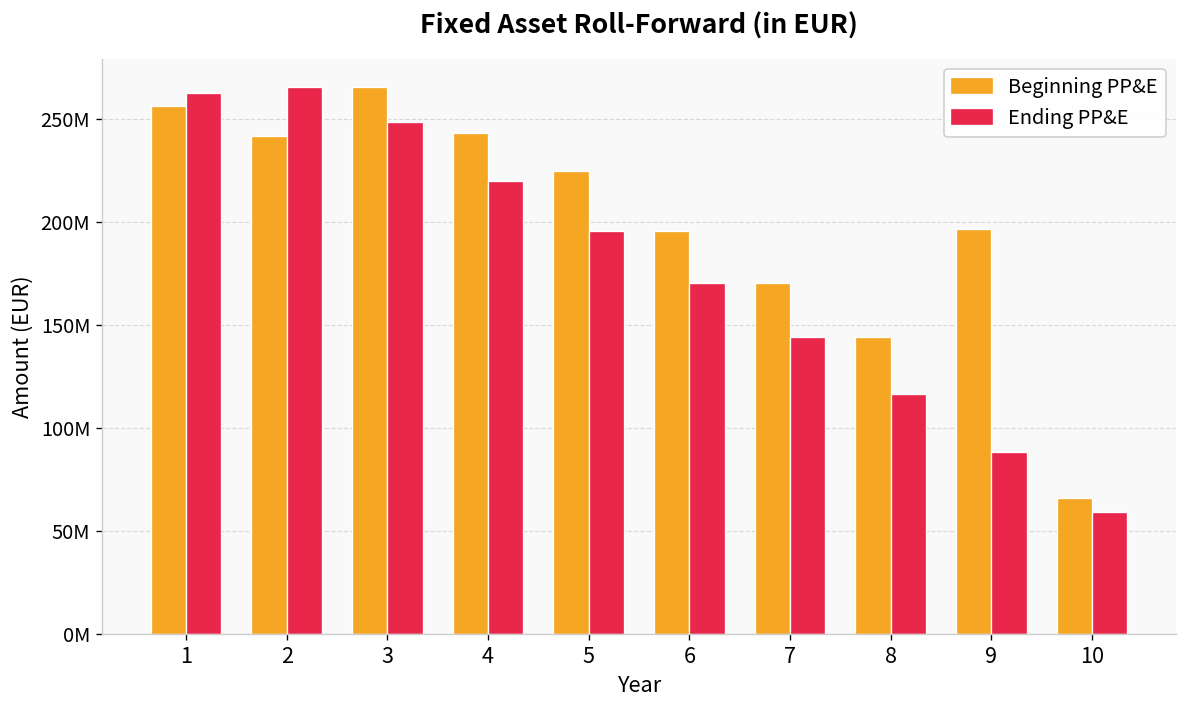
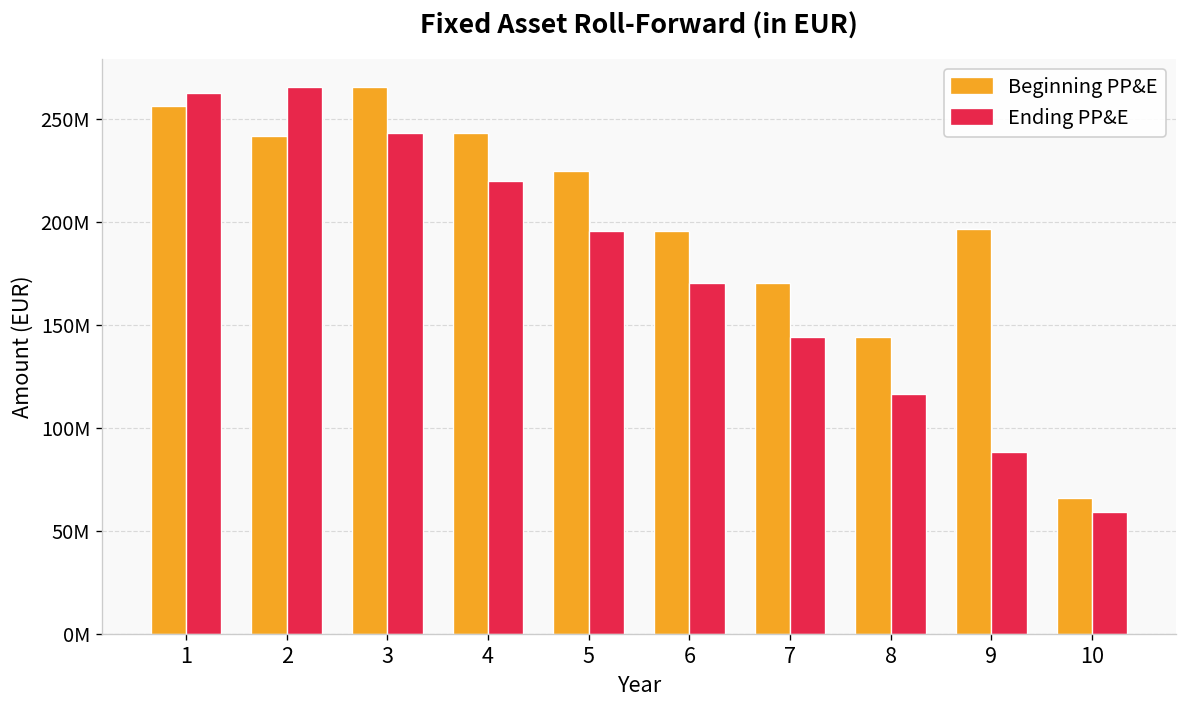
  {
    "Beginning PP&E": {
      "1": 256000000,
      "2": 242000000,
      "3": 266000000,
      "4": 243000000,
      "5": 225000000,
      "6": 196000000,
      "7": 170000000,
      "8": 144000000,
      "9": 197000000,
      "10": 66000000
    },
    "Ending PP&E": {
      "1": 262000000,
      "2": 266000000,
-     "3": 249000000,
+     "3": 243000000,
      "4": 220000000,
      "5": 196000000,
      "6": 170000000,
      "7": 144000000,
      "8": 117000000,
      "9": 89000000,
      "10": 60000000
    }
  }
